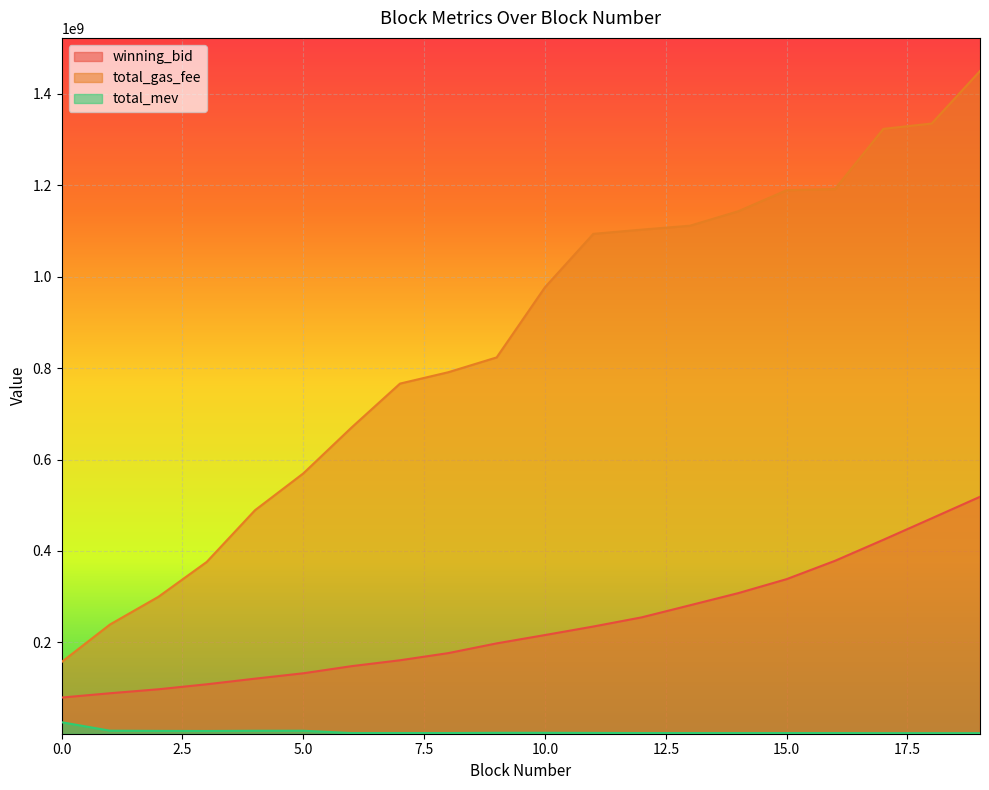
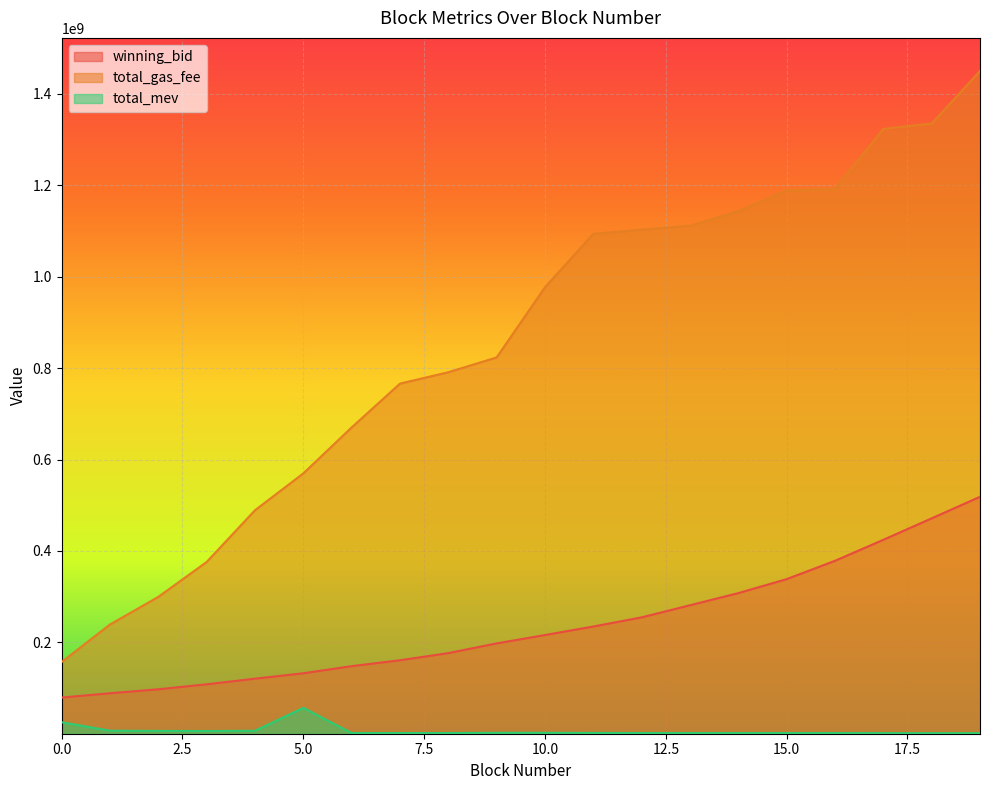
  {
    "total_mev": {
      "0.0": 30000000,
-     "5.0": 10000000,
+     "5.0": 60000000,
      "10.0": 0,
      "15.0": 0
    }
  }
